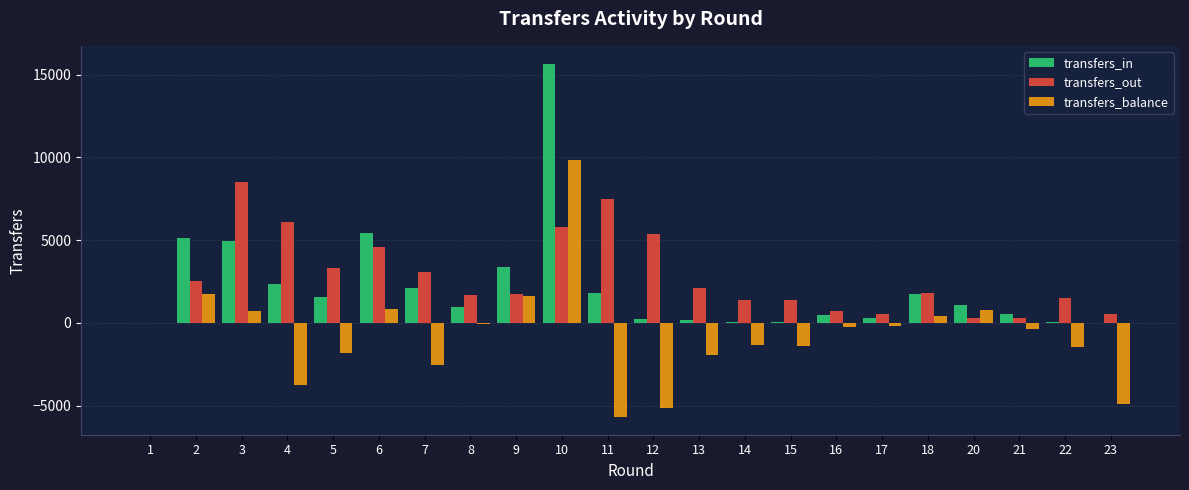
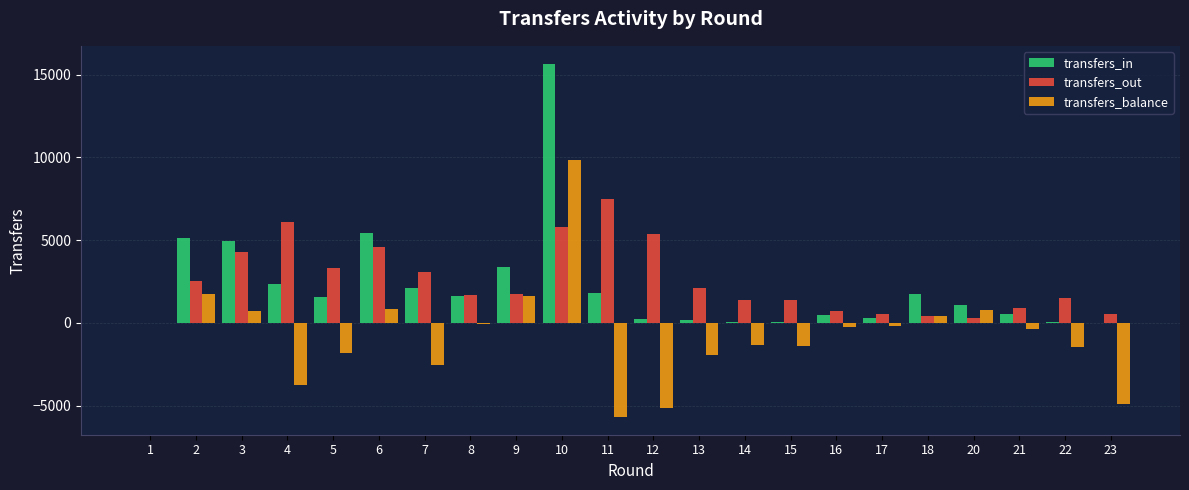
  {
    "transfers_in": {
      "1": 0,
      "2": 5100,
      "3": 5000,
      "4": 2300,
      "5": 1500,
      "6": 5400,
      "7": 2100,
-     "8": 1000,
+     "8": 1600,
      "9": 3400,
      "10": 15700,
      "11": 1800,
      "12": 200,
      "13": 200,
      "16": 500,
      "17": 300,
      "18": 1800,
      "20": 1100,
      "21": 500
    },
    "transfers_out": {
      "1": 0,
      "2": 2500,
-     "3": 8500,
+     "3": 4300,
      "4": 6100,
      "5": 3300,
      "6": 4600,
      "7": 3100,
      "8": 1700,
      "9": 1700,
      "10": 5800,
      "11": 7500,
      "12": 5400,
      "13": 2100,
      "14": 1400,
      "15": 1400,
      "16": 700,
      "17": 500,
-     "18": 1800,
+     "18": 400,
      "20": 300,
-     "21": 300,
+     "21": 900,
      "22": 1500,
      "23": 500
    },
    "transfers_balance": {
      "1": 0,
      "2": 1700,
      "3": 700,
      "4": -3800,
      "5": -1800,
      "6": 800,
      "7": -2500,
      "9": 1600,
      "10": 9800,
      "11": -5700,
      "12": -5100,
      "13": -1900,
      "14": -1300,
      "15": -1400,
      "16": -200,
      "17": -200,
      "18": 400,
      "20": 800,
      "21": -400,
      "22": -1400,
      "23": -4900
    }
  }
